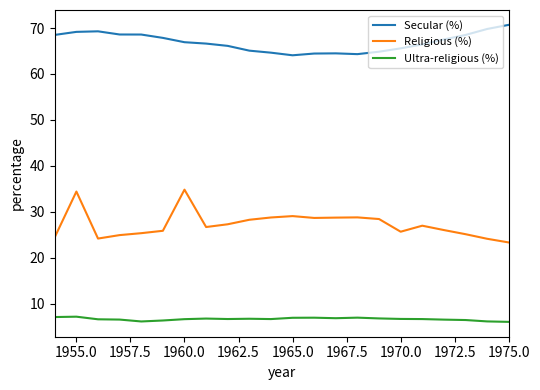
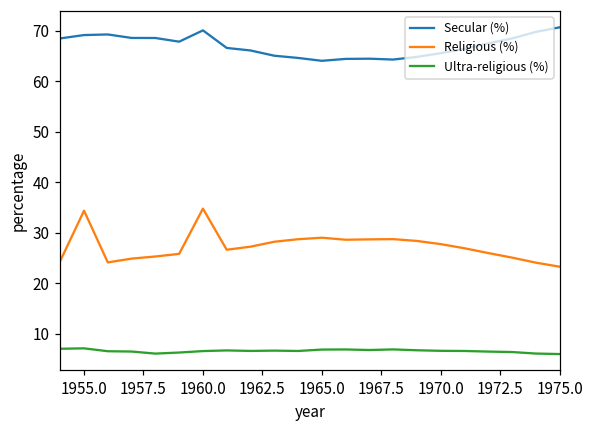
  {
    "Secular (%)": {
      "1955.0": 69,
-     "1960.0": 67,
+     "1960.0": 70,
      "1965.0": 64,
      "1975.0": 71
    },
    "Religious (%)": {
      "1955.0": 34,
      "1960.0": 35,
      "1965.0": 29,
-     "1970.0": 26,
+     "1970.0": 28,
      "1975.0": 23
    },
    "Ultra-religious (%)": {
      "1955.0": 7,
      "1960.0": 7,
      "1965.0": 7,
      "1970.0": 7,
      "1975.0": 6
    }
  }
